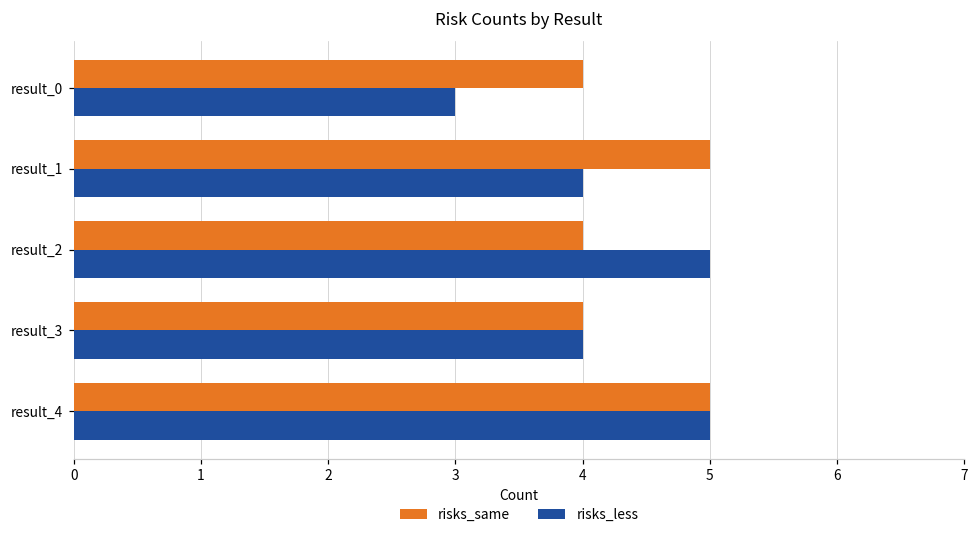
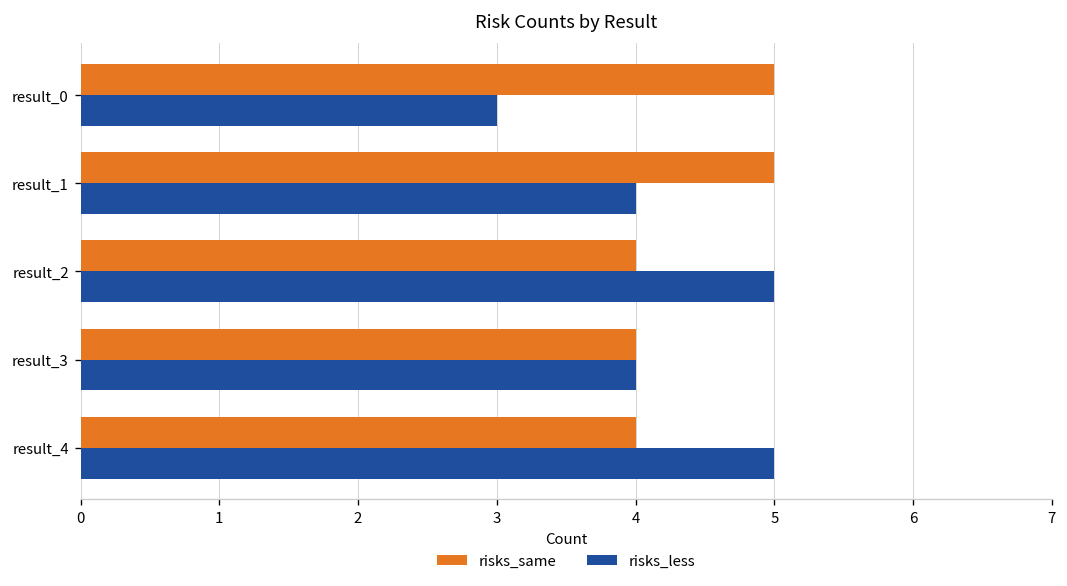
  {
    "risks_same": {
-     "result_0": 4,
+     "result_0": 5,
      "result_1": 5,
      "result_2": 4,
      "result_3": 4,
-     "result_4": 5
+     "result_4": 4
    },
    "risks_less": {
      "result_0": 3,
      "result_1": 4,
      "result_2": 5,
      "result_3": 4,
      "result_4": 5
    }
  }
